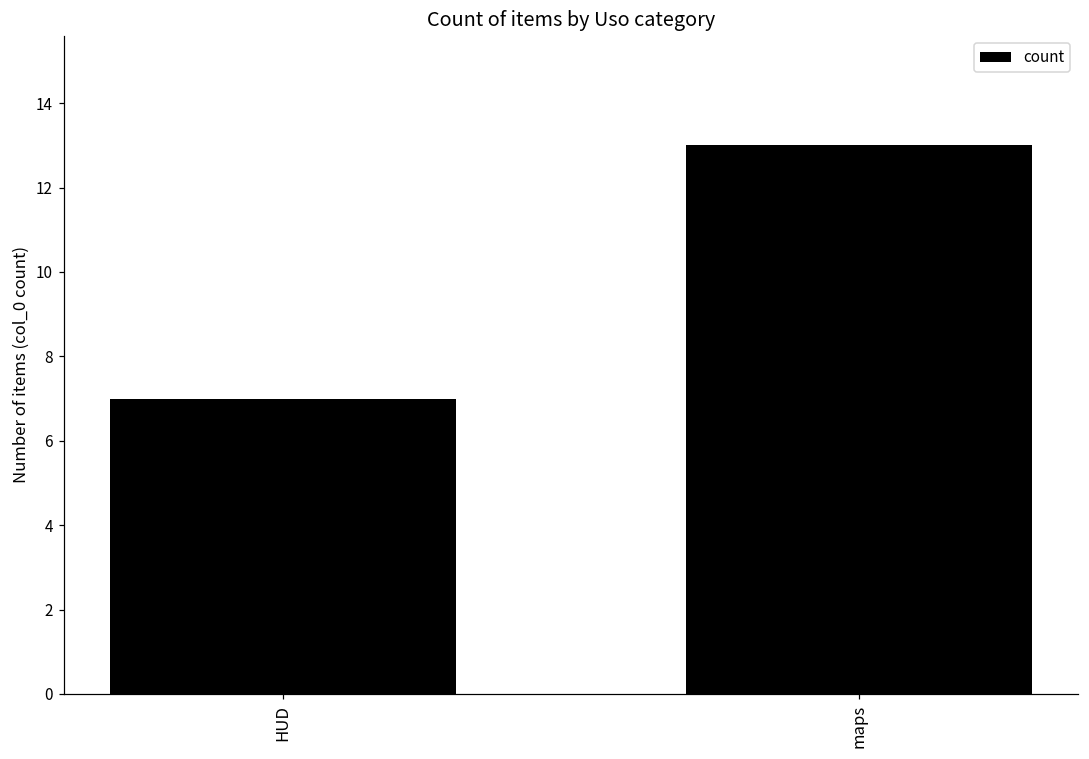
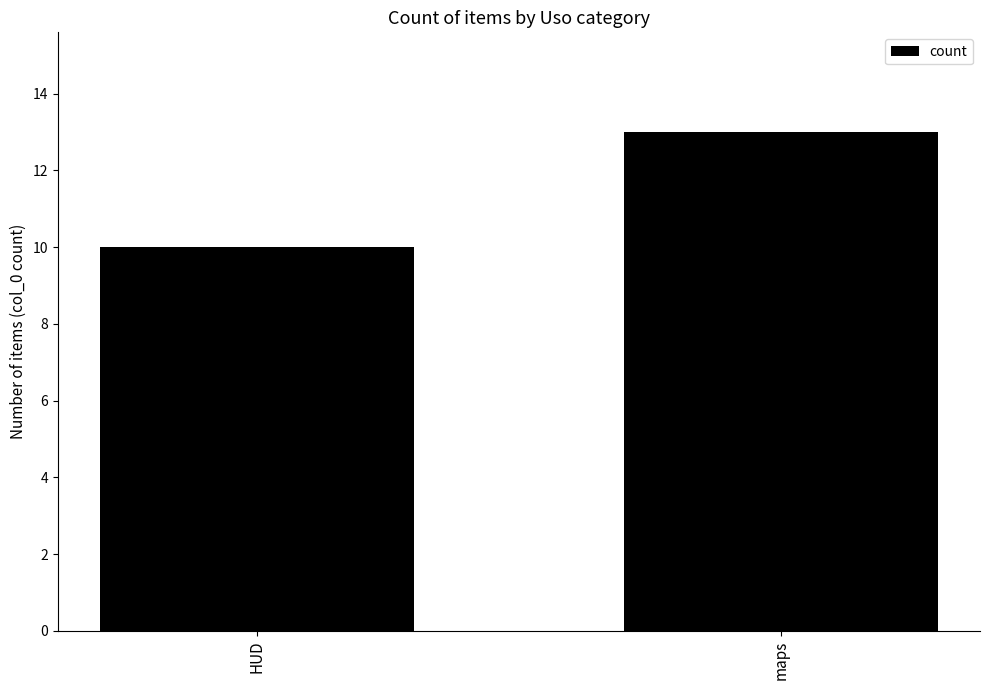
  {
-   "HUD": 7,
+   "HUD": 10,
    "maps": 13
  }
